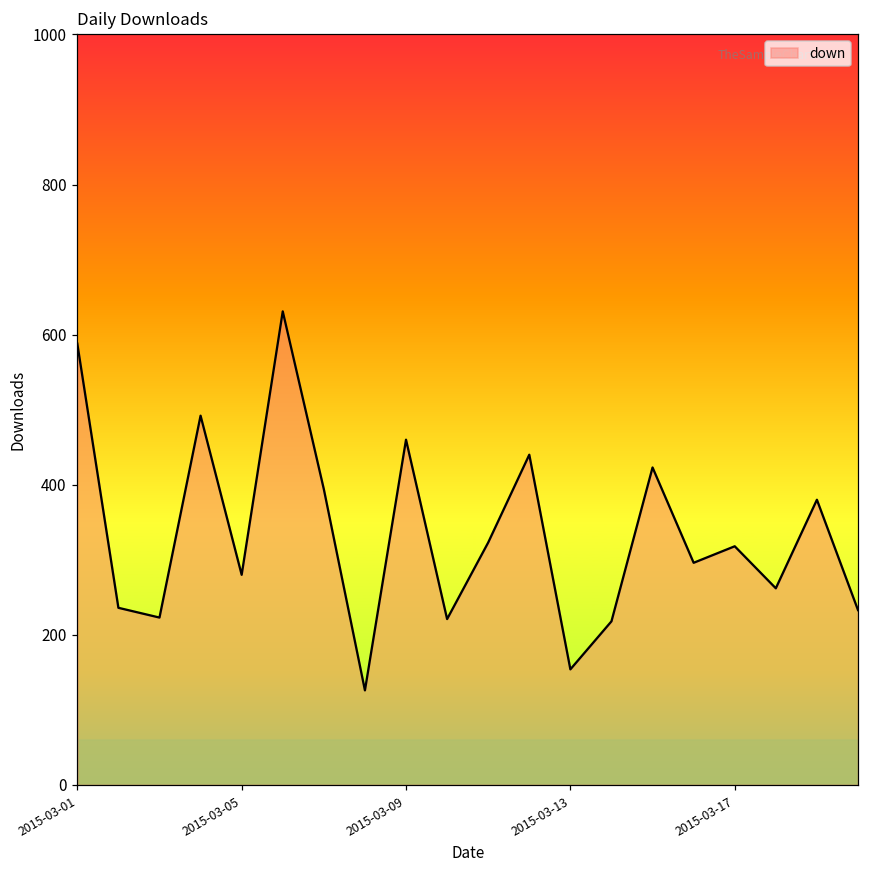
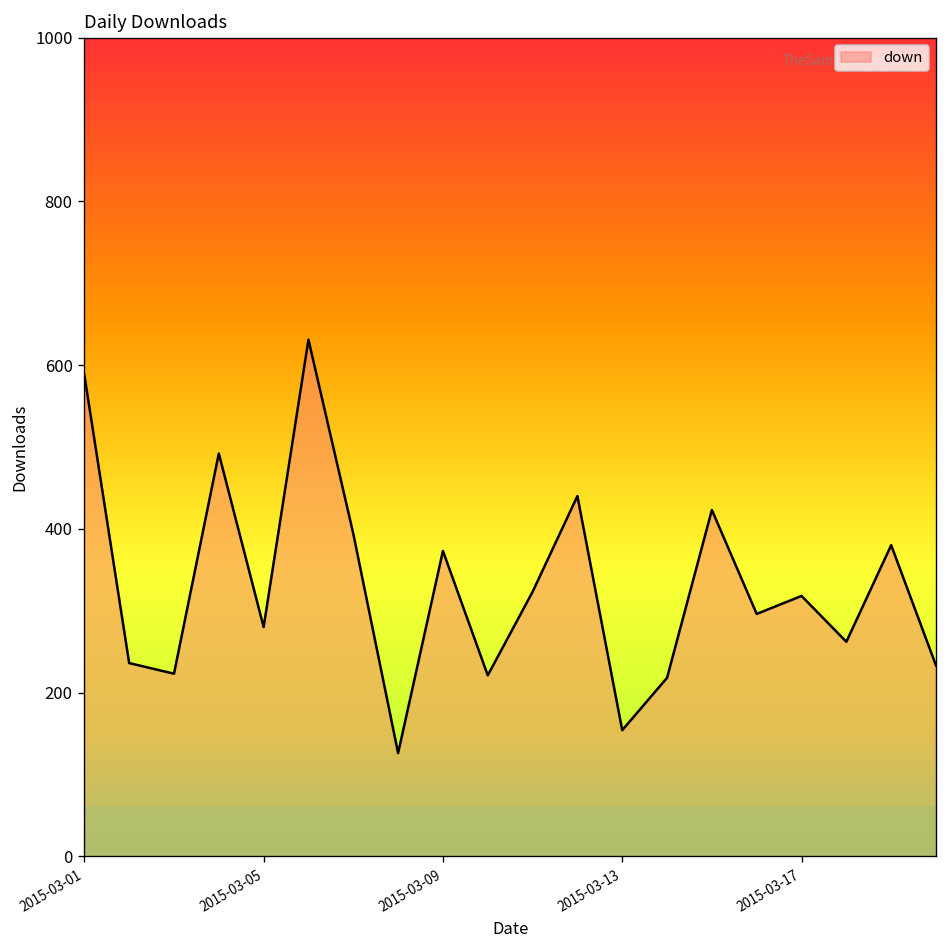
  {
    "2015-03-01": 590,
    "2015-03-05": 280,
-   "2015-03-09": 460,
+   "2015-03-09": 370,
    "2015-03-13": 150,
    "2015-03-17": 320
  }
